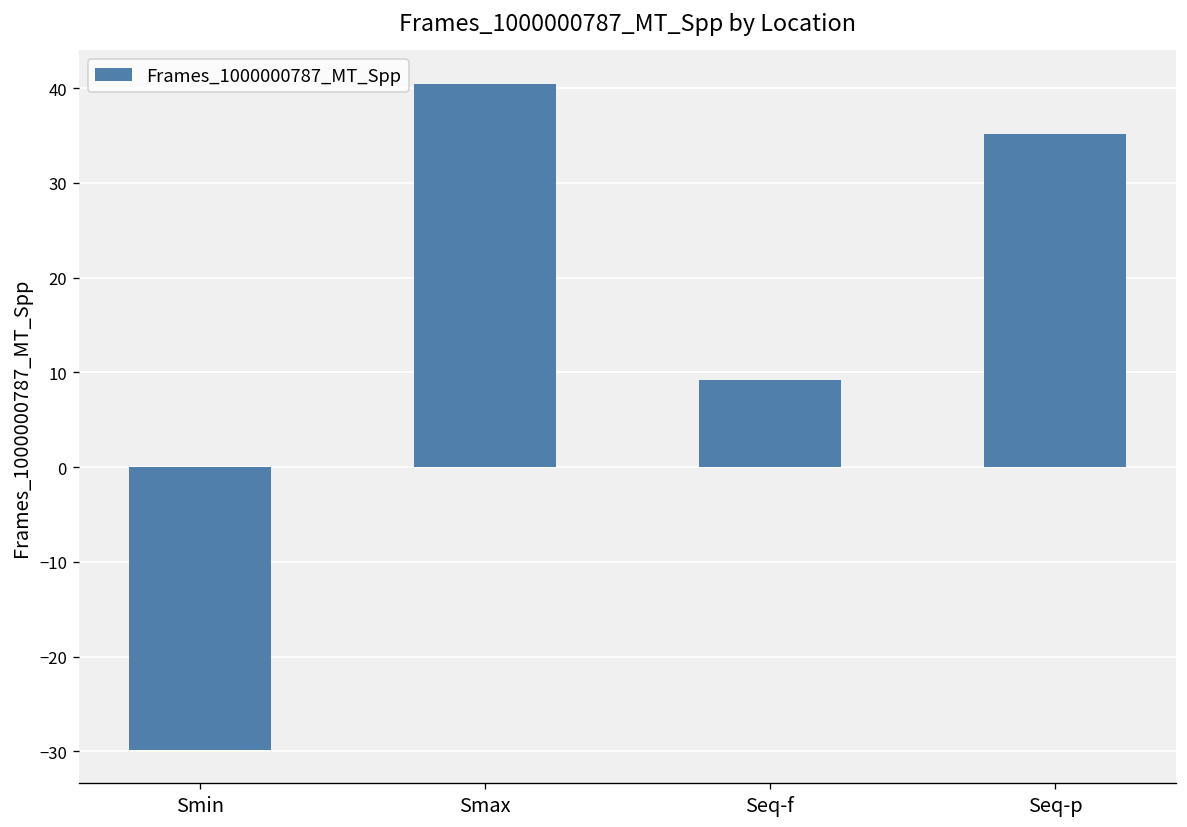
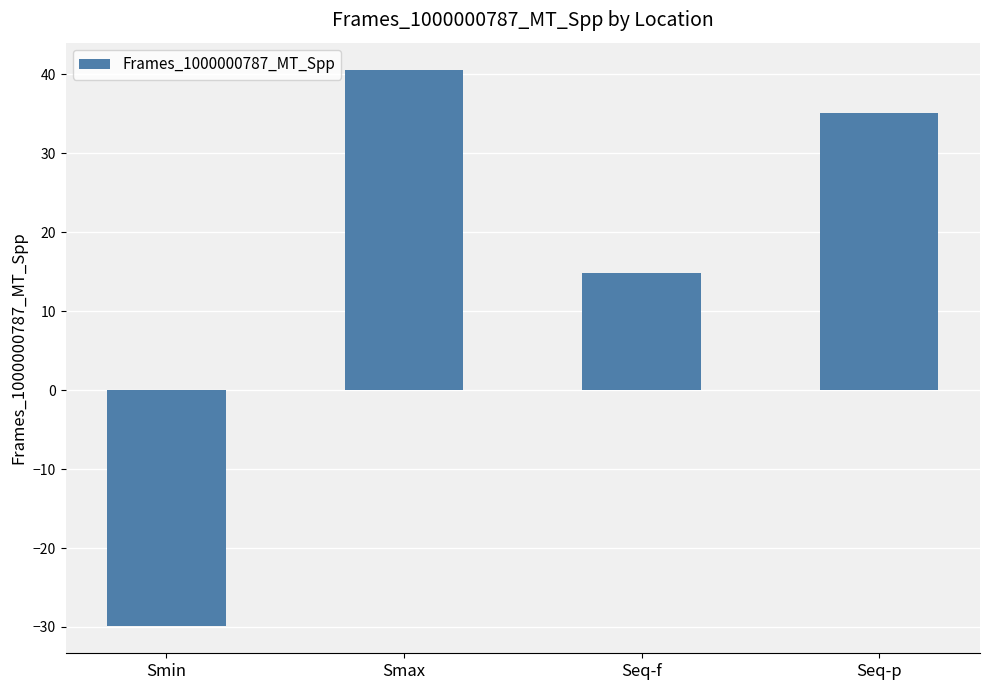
  {
    "Smin": -30,
    "Smax": 40,
-   "Seq-f": 9,
+   "Seq-f": 15,
    "Seq-p": 35
  }
